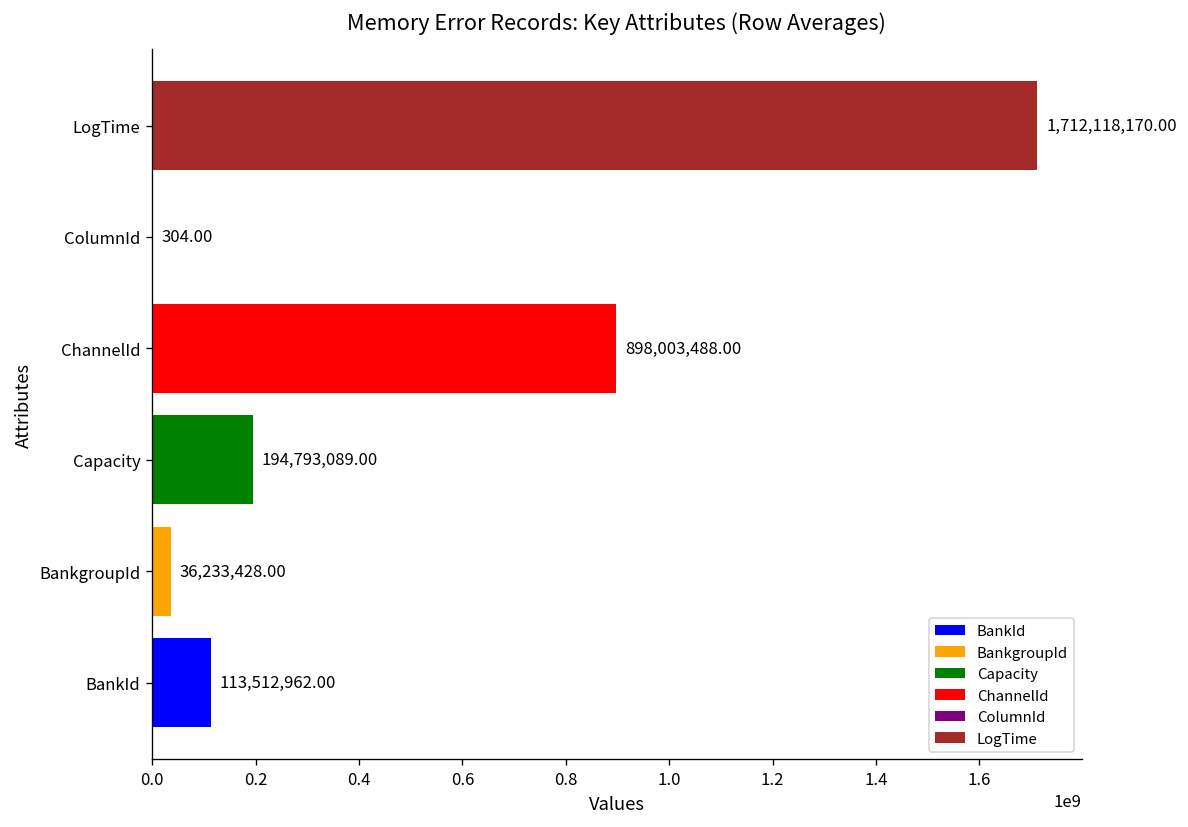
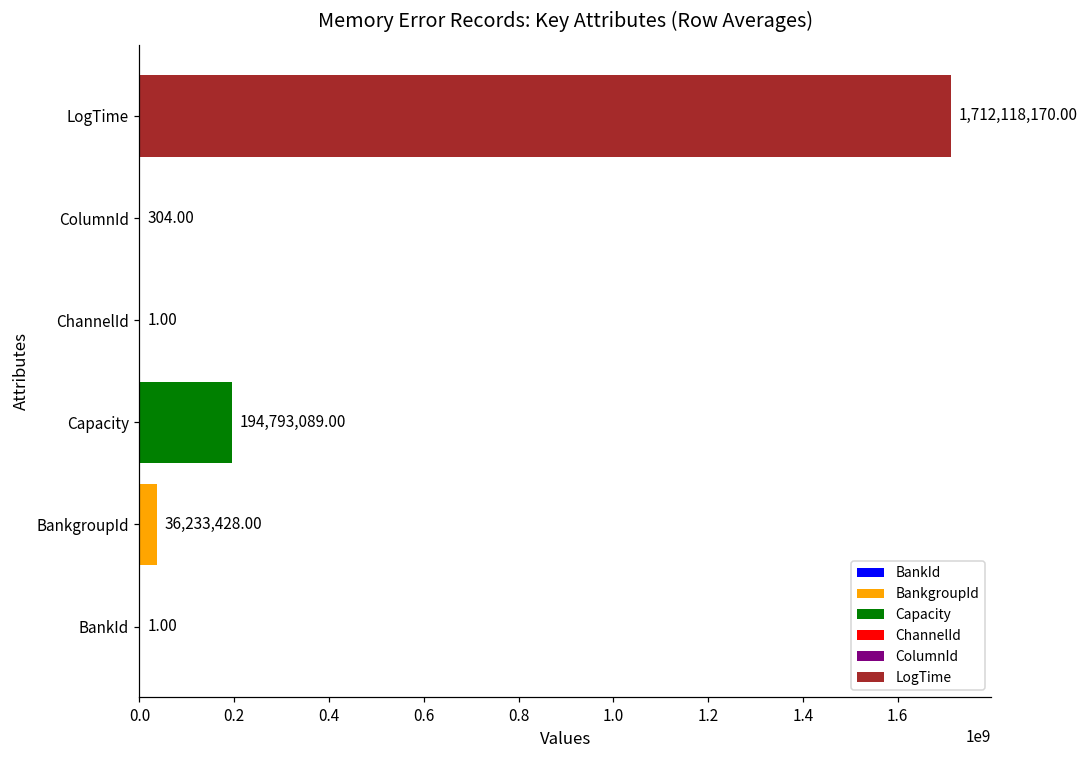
  {
    "LogTime": "1,712,118,170.00",
    "ColumnId": "304.00",
-   "ChannelId": "898,003,488.00",
+   "ChannelId": "1.00",
    "Capacity": "194,793,089.00",
    "BankgroupId": "36,233,428.00",
-   "BankId": "113,512,962.00"
+   "BankId": "1.00"
  }
